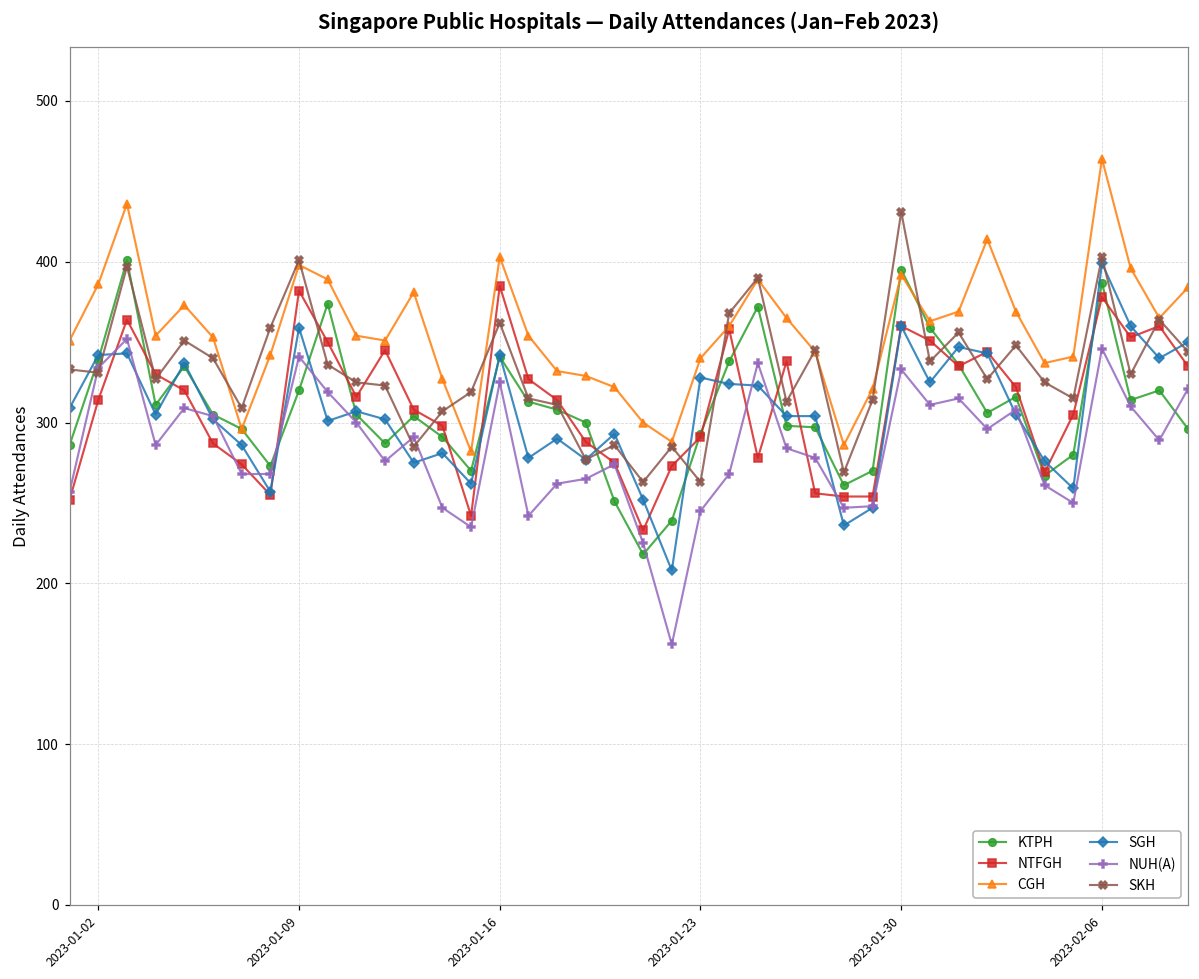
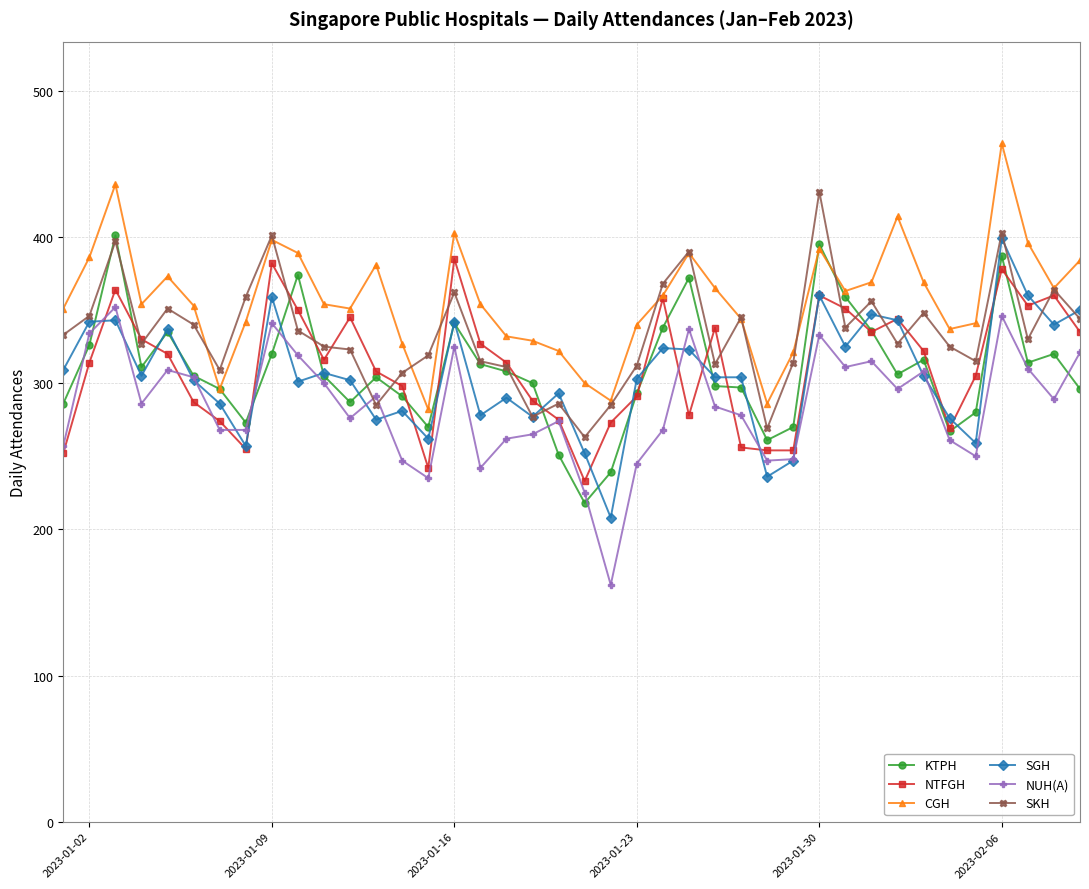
  {
    "KTPH": {
-     "2023-01-02": 339,
+     "2023-01-02": 326,
      "2023-01-09": 320,
      "2023-01-23": 293,
      "2023-01-30": 395,
      "2023-02-06": 387
    },
    "NTFGH": {
      "2023-01-02": 314,
      "2023-01-09": 382,
      "2023-01-16": 385,
      "2023-01-23": 291,
      "2023-02-06": 378
    },
    "CGH": {
      "2023-01-02": 386,
      "2023-01-09": 398,
      "2023-01-16": 403,
      "2023-01-23": 340,
      "2023-01-30": 392,
      "2023-02-06": 464
    },
    "SGH": {
      "2023-01-02": 342,
      "2023-01-09": 359,
-     "2023-01-23": 328,
+     "2023-01-23": 303,
      "2023-02-06": 399
    },
    "NUH(A)": {
      "2023-01-02": 334,
      "2023-01-09": 341,
      "2023-01-16": 325,
      "2023-01-23": 245,
      "2023-01-30": 333,
      "2023-02-06": 346
    },
    "SKH": {
-     "2023-01-02": 331,
+     "2023-01-02": 346,
      "2023-01-09": 401,
      "2023-01-16": 362,
-     "2023-01-23": 263,
+     "2023-01-23": 312,
      "2023-01-30": 431,
      "2023-02-06": 403
    }
  }
